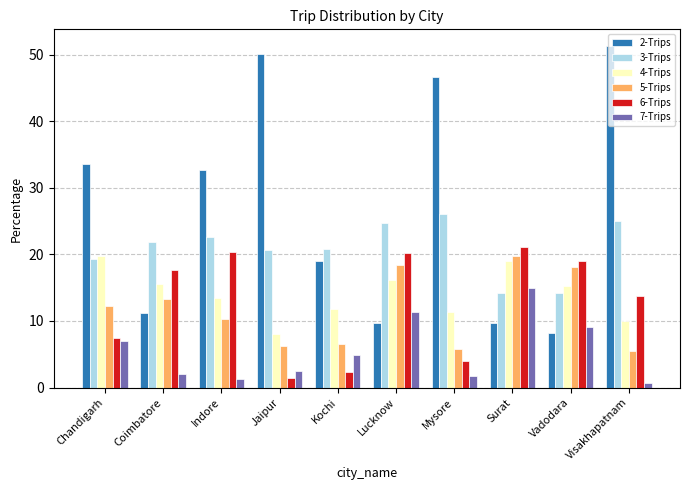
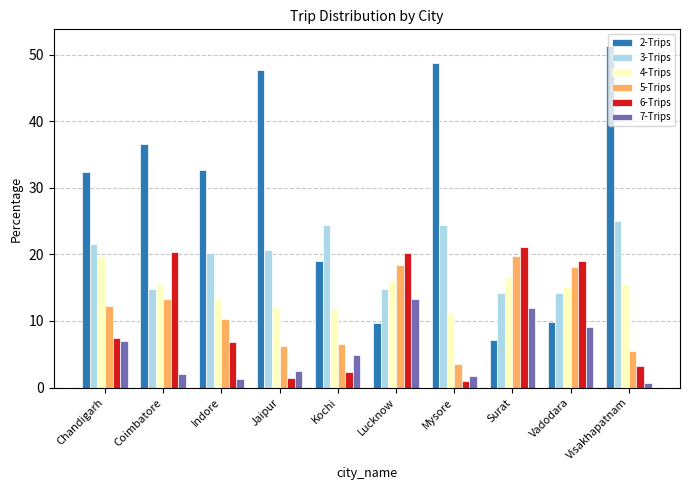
  {
    "2-Trips": {
-     "Chandigarh": 34,
-     "Coimbatore": 11,
+     "Chandigarh": 32,
+     "Coimbatore": 37,
      "Indore": 33,
-     "Jaipur": 50,
+     "Jaipur": 48,
      "Kochi": 19,
      "Lucknow": 10,
-     "Mysore": 47,
-     "Surat": 10,
-     "Vadodara": 8
+     "Mysore": 49,
+     "Surat": 7,
+     "Vadodara": 10
    },
    "3-Trips": {
-     "Chandigarh": 19,
-     "Coimbatore": 22,
-     "Indore": 23,
+     "Chandigarh": 21,
+     "Coimbatore": 15,
+     "Indore": 20,
      "Jaipur": 21,
-     "Kochi": 21,
-     "Lucknow": 25,
-     "Mysore": 26,
+     "Kochi": 24,
+     "Lucknow": 15,
+     "Mysore": 24,
      "Surat": 14,
      "Vadodara": 14,
      "Visakhapatnam": 25
    },
    "4-Trips": {
      "Chandigarh": 20,
      "Coimbatore": 16,
      "Indore": 13,
-     "Jaipur": 8,
+     "Jaipur": 12,
      "Kochi": 12,
      "Lucknow": 16,
      "Mysore": 11,
-     "Surat": 19,
+     "Surat": 17,
      "Vadodara": 15,
-     "Visakhapatnam": 10
+     "Visakhapatnam": 16
    },
    "5-Trips": {
      "Chandigarh": 12,
      "Coimbatore": 13,
      "Indore": 10,
      "Jaipur": 6,
      "Kochi": 6,
      "Lucknow": 18,
-     "Mysore": 6,
+     "Mysore": 4,
      "Surat": 20,
      "Vadodara": 18,
      "Visakhapatnam": 5
    },
    "6-Trips": {
      "Chandigarh": 7,
-     "Coimbatore": 18,
-     "Indore": 20,
+     "Coimbatore": 20,
+     "Indore": 7,
      "Jaipur": 1,
      "Kochi": 2,
      "Lucknow": 20,
-     "Mysore": 4,
+     "Mysore": 1,
      "Surat": 21,
      "Vadodara": 19,
-     "Visakhapatnam": 14
+     "Visakhapatnam": 3
    },
    "7-Trips": {
      "Chandigarh": 7,
      "Coimbatore": 2,
      "Indore": 1,
      "Jaipur": 3,
      "Kochi": 5,
-     "Lucknow": 11,
+     "Lucknow": 13,
      "Mysore": 2,
-     "Surat": 15,
+     "Surat": 12,
      "Vadodara": 9,
      "Visakhapatnam": 1
    }
  }
